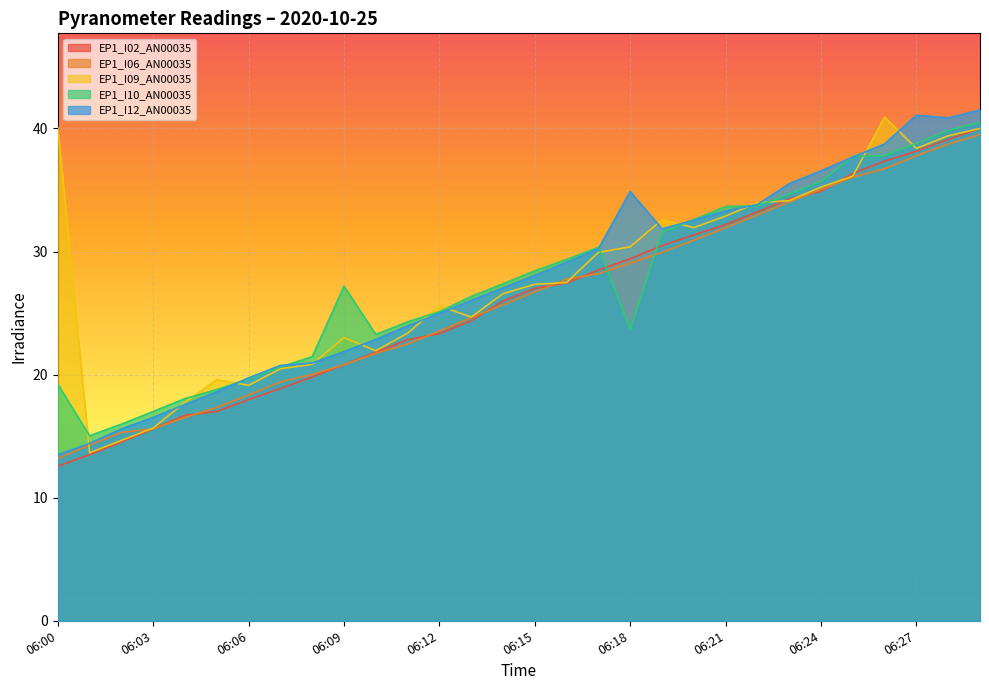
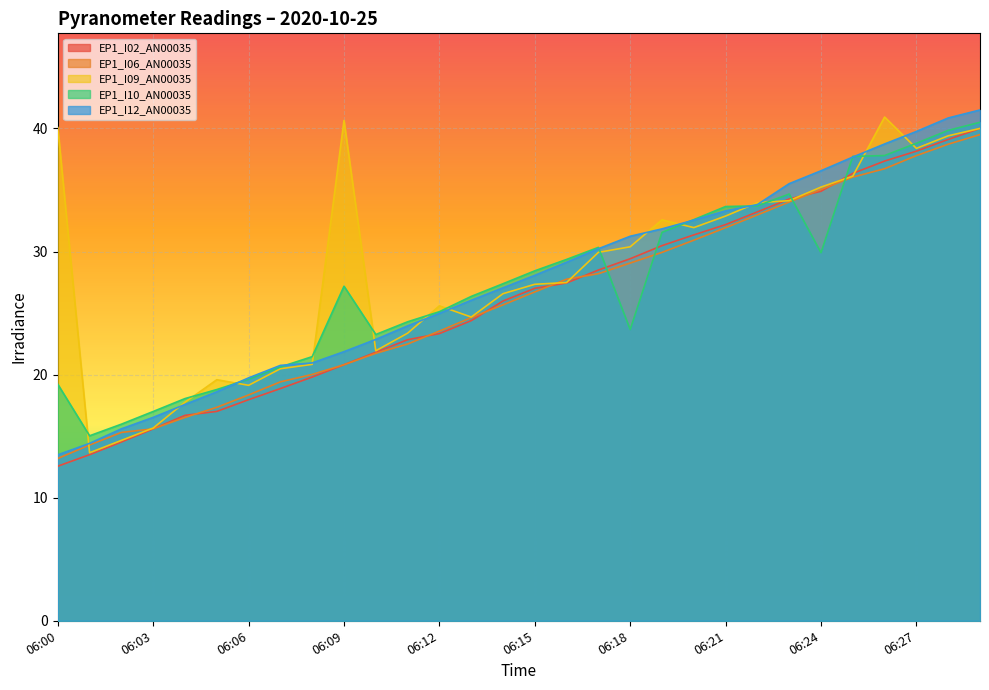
  {
    "EP1_I09_AN00035": {
      "06:00": 40.1,
      "06:06": 19.1,
-     "06:09": 23.0,
+     "06:09": 40.6,
      "06:12": 25.6,
      "06:15": 27.3,
      "06:18": 30.4,
      "06:21": 32.9,
      "06:27": 38.4
    },
    "EP1_I10_AN00035": {
      "06:00": 19.2,
      "06:03": 17.0,
      "06:09": 27.2,
      "06:15": 28.4,
      "06:18": 23.7,
      "06:21": 33.7,
-     "06:24": 35.7,
+     "06:24": 29.9,
      "06:27": 38.8
    },
    "EP1_I12_AN00035": {
      "06:00": 13.5,
      "06:03": 16.5,
      "06:09": 21.9,
      "06:15": 28.1,
-     "06:18": 34.9,
+     "06:18": 31.2,
      "06:21": 33.3,
      "06:24": 36.6,
-     "06:27": 41.1
+     "06:27": 39.8
    }
  }
